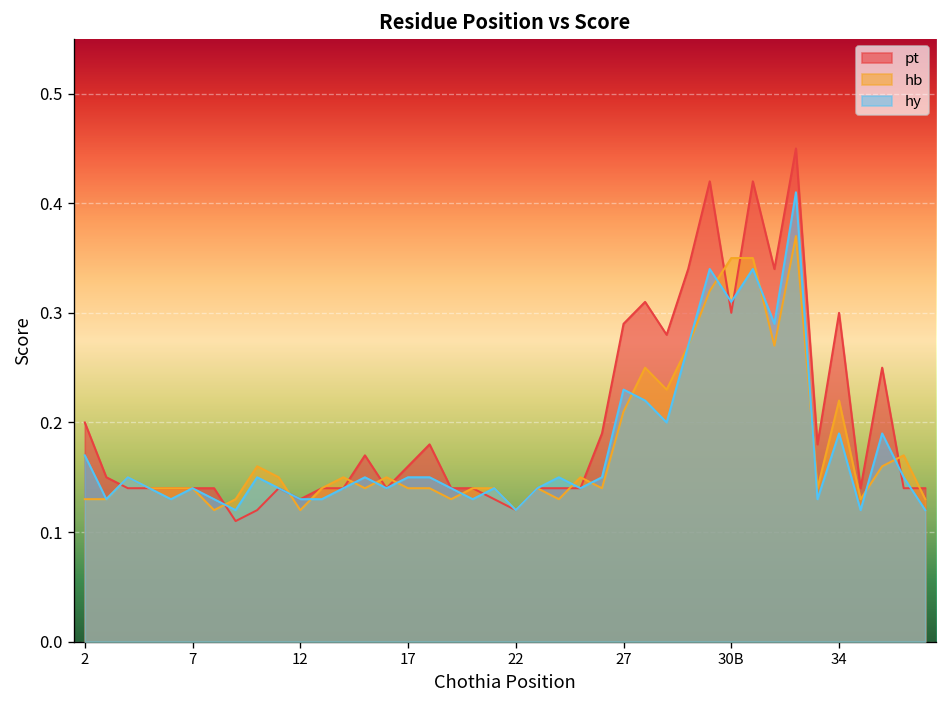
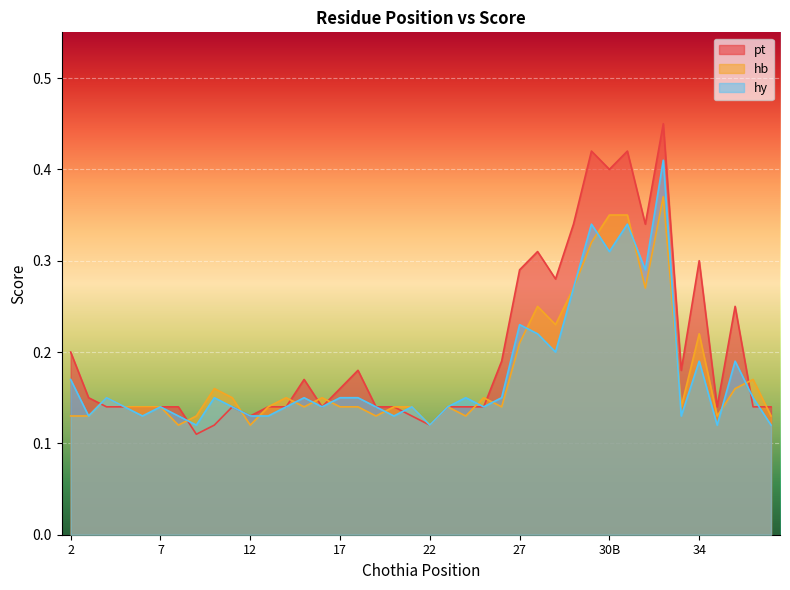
  {
    "pt": {
-     "30B": 0.3
+     "30B": 0.4
    },
    "hb": {
      "30B": 0.35
    },
    "hy": {
      "30B": 0.31
    }
  }
